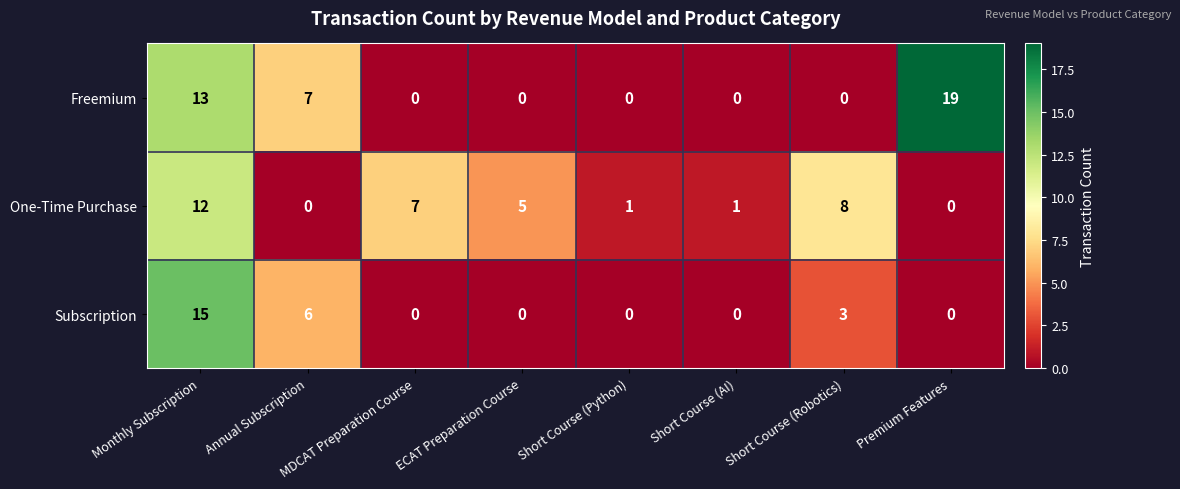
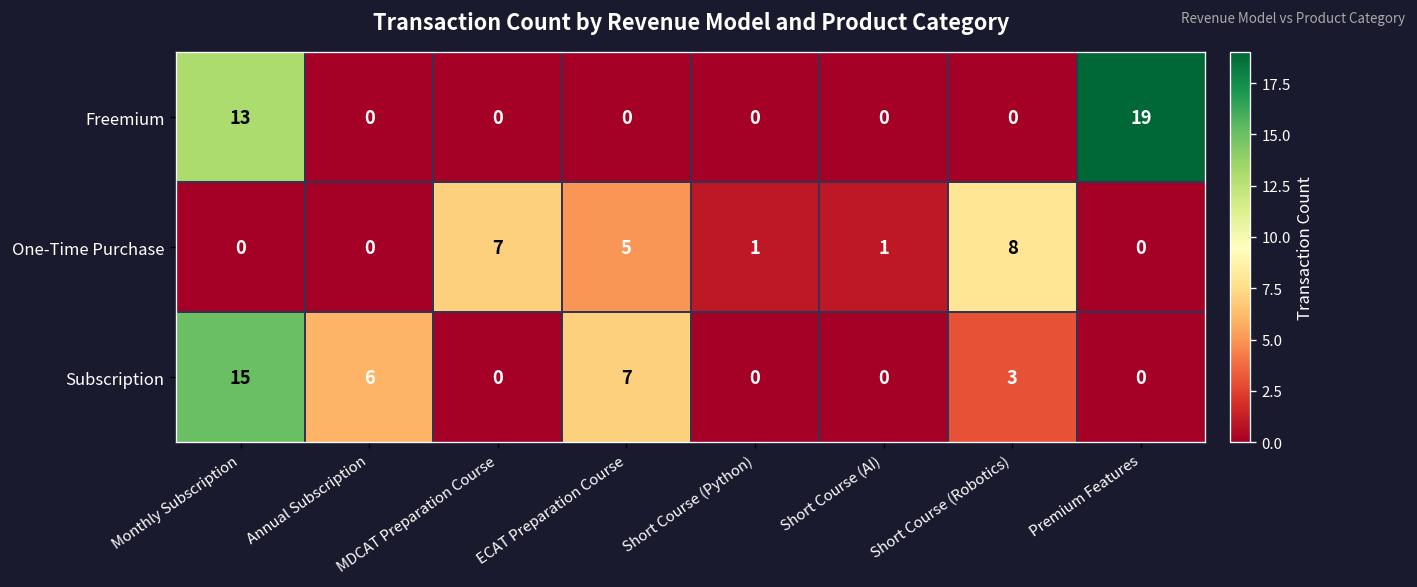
  {
    "Freemium": {
      "Monthly Subscription": 13,
-     "Annual Subscription": 7,
+     "Annual Subscription": 0,
      "MDCAT Preparation Course": 0,
      "ECAT Preparation Course": 0,
      "Short Course (Python)": 0,
      "Short Course (AI)": 0,
      "Short Course (Robotics)": 0,
      "Premium Features": 19
    },
    "One-Time Purchase": {
-     "Monthly Subscription": 12,
+     "Monthly Subscription": 0,
      "Annual Subscription": 0,
      "MDCAT Preparation Course": 7,
      "ECAT Preparation Course": 5,
      "Short Course (Python)": 1,
      "Short Course (AI)": 1,
      "Short Course (Robotics)": 8,
      "Premium Features": 0
    },
    "Subscription": {
      "Monthly Subscription": 15,
      "Annual Subscription": 6,
      "MDCAT Preparation Course": 0,
-     "ECAT Preparation Course": 0,
+     "ECAT Preparation Course": 7,
      "Short Course (Python)": 0,
      "Short Course (AI)": 0,
      "Short Course (Robotics)": 3,
      "Premium Features": 0
    }
  }
